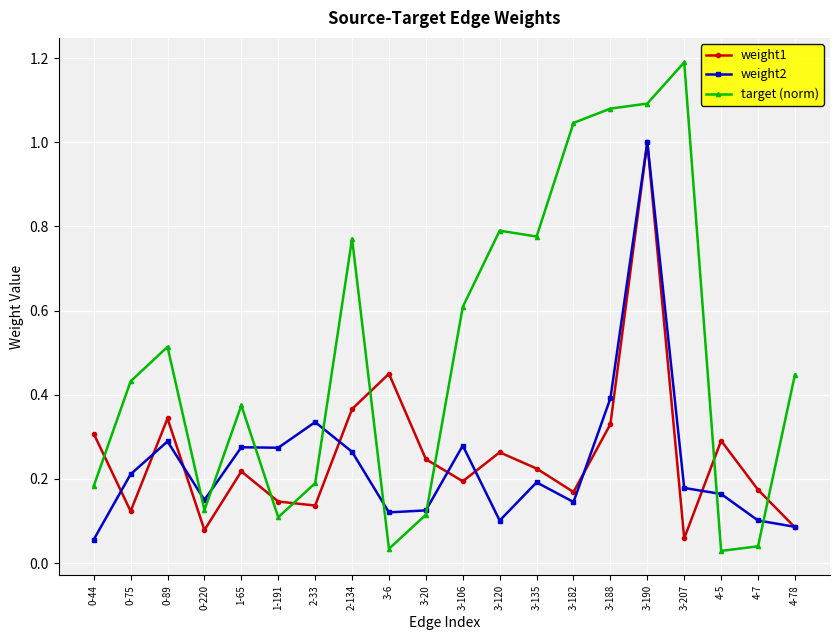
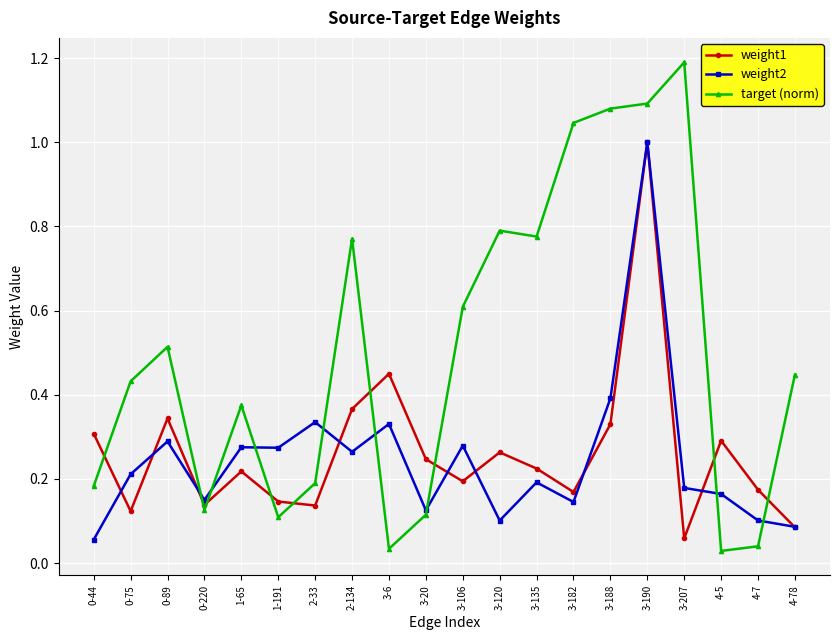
  {
    "weight1": {
      "0-44": 0.31,
      "0-75": 0.12,
      "0-89": 0.34,
-     "0-220": 0.08,
+     "0-220": 0.14,
      "1-65": 0.22,
      "1-191": 0.15,
      "2-33": 0.14,
      "2-134": 0.37,
      "3-6": 0.45,
      "3-20": 0.25,
      "3-106": 0.19,
      "3-120": 0.26,
      "3-135": 0.22,
      "3-182": 0.17,
      "3-188": 0.33,
      "3-207": 0.06,
      "4-5": 0.29,
      "4-7": 0.17
    },
    "weight2": {
      "0-44": 0.06,
      "0-75": 0.21,
      "0-89": 0.29,
      "0-220": 0.15,
      "1-65": 0.28,
      "1-191": 0.27,
      "2-33": 0.34,
      "2-134": 0.26,
-     "3-6": 0.12,
+     "3-6": 0.33,
      "3-20": 0.13,
      "3-106": 0.28,
      "3-120": 0.10,
      "3-135": 0.19,
      "3-182": 0.15,
      "3-188": 0.39,
      "3-207": 0.18,
      "4-5": 0.16,
      "4-7": 0.10
    },
    "target (norm)": {
      "0-44": 0.18,
      "0-75": 0.43,
      "0-89": 0.51,
      "0-220": 0.13,
      "1-65": 0.38,
      "1-191": 0.11,
      "2-33": 0.19,
      "2-134": 0.77,
      "3-6": 0.03,
      "3-20": 0.12,
      "3-106": 0.61,
      "3-120": 0.79,
      "3-135": 0.78,
      "3-182": 1.05,
      "3-188": 1.08,
      "3-190": 1.09,
      "3-207": 1.19,
      "4-5": 0.03,
      "4-7": 0.04,
      "4-78": 0.45
    }
  }
